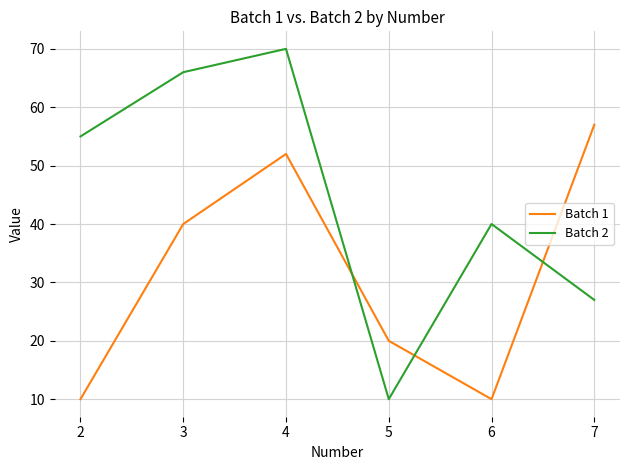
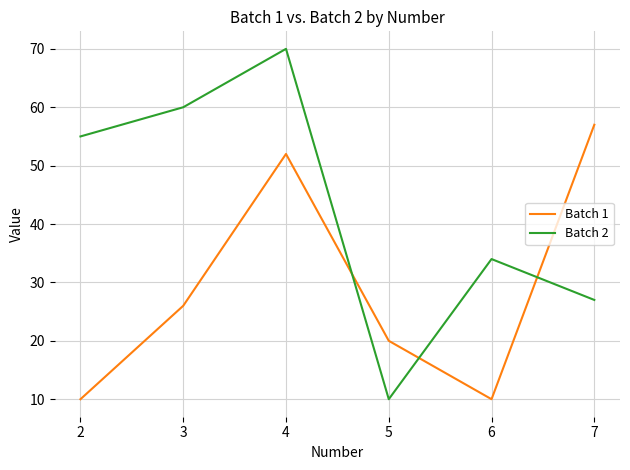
  {
    "Batch 1": {
      "2": 10,
-     "3": 40,
+     "3": 26,
      "4": 52,
      "5": 20,
      "6": 10,
      "7": 57
    },
    "Batch 2": {
      "2": 55,
-     "3": 66,
+     "3": 60,
      "4": 70,
      "5": 10,
-     "6": 40,
+     "6": 34,
      "7": 27
    }
  }
